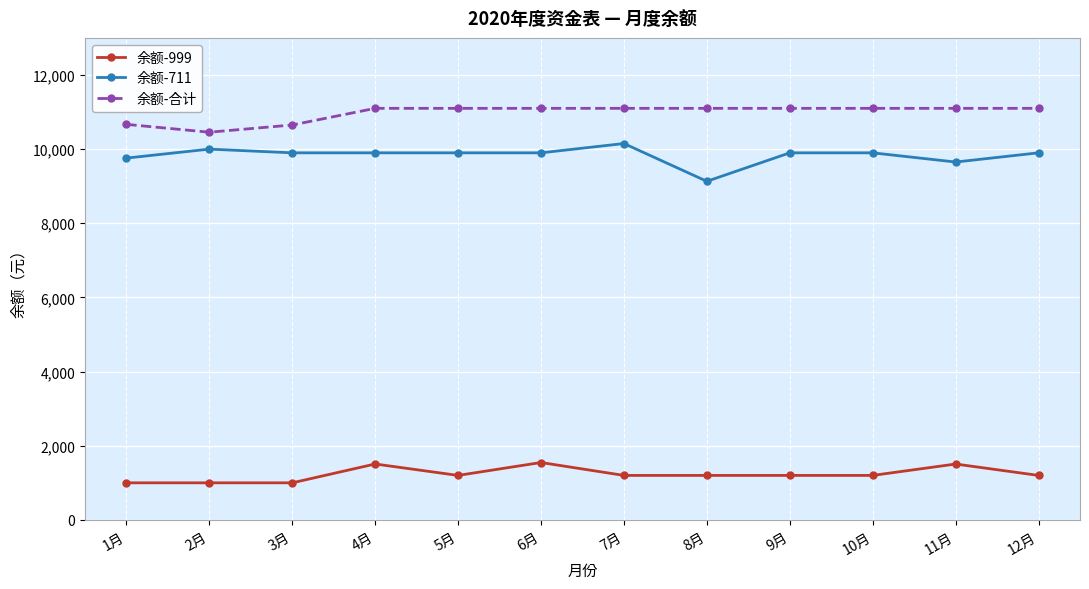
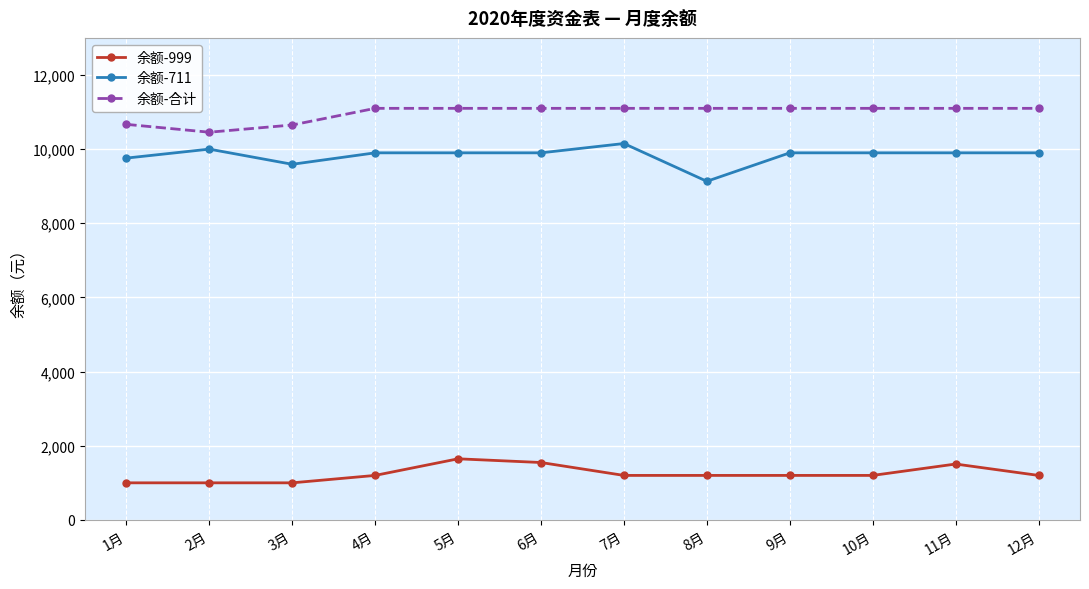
  {
    "余额-999": {
      "1月": "1,000",
      "2月": "1,000",
      "3月": "1,000",
-     "4月": "1,500",
-     "5月": "1,200",
+     "4月": "1,200",
+     "5月": "1,600",
      "6月": "1,500",
      "7月": "1,200",
      "8月": "1,200",
      "9月": "1,200",
      "10月": "1,200",
      "11月": "1,500",
      "12月": "1,200"
    },
    "余额-711": {
      "1月": "9,800",
      "2月": "10,000",
-     "3月": "9,900",
+     "3月": "9,600",
      "4月": "9,900",
      "5月": "9,900",
      "6月": "9,900",
      "7月": "10,200",
      "8月": "9,100",
      "9月": "9,900",
      "10月": "9,900",
-     "11月": "9,700",
+     "11月": "9,900",
      "12月": "9,900"
    },
    "余额-合计": {
      "1月": "10,700",
      "2月": "10,500",
      "3月": "10,700",
      "4月": "11,100",
      "5月": "11,100",
      "6月": "11,100",
      "7月": "11,100",
      "8月": "11,100",
      "9月": "11,100",
      "10月": "11,100",
      "11月": "11,100",
      "12月": "11,100"
    }
  }
